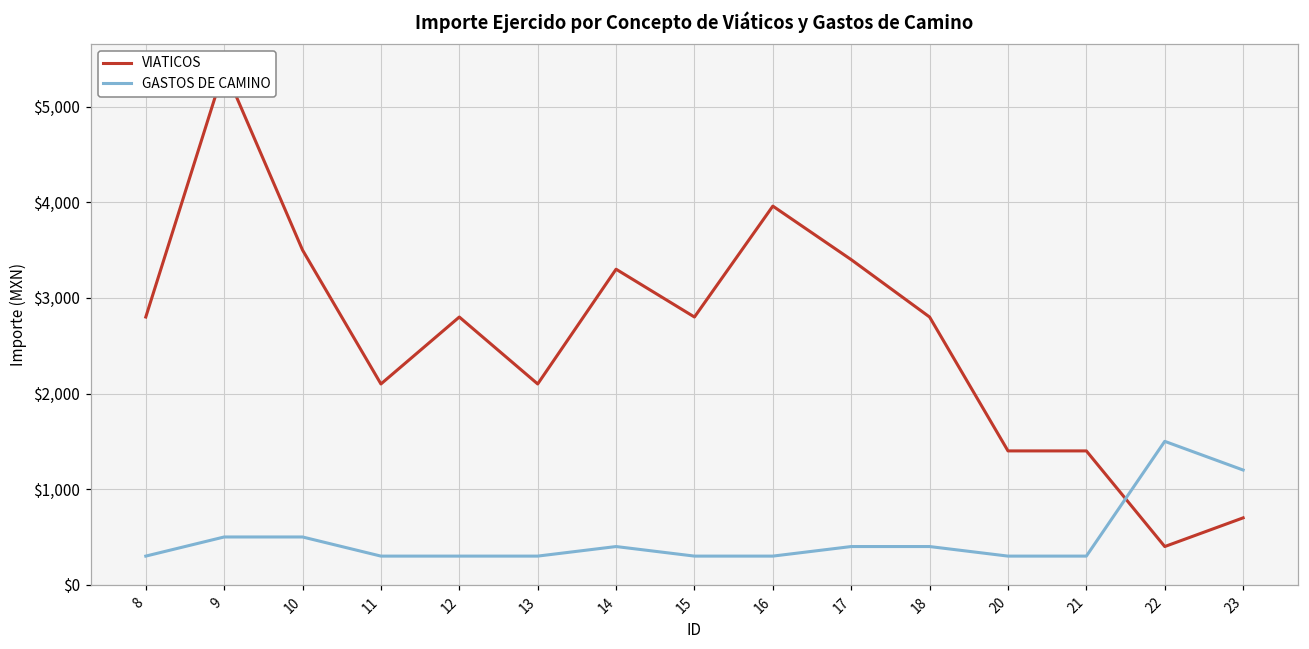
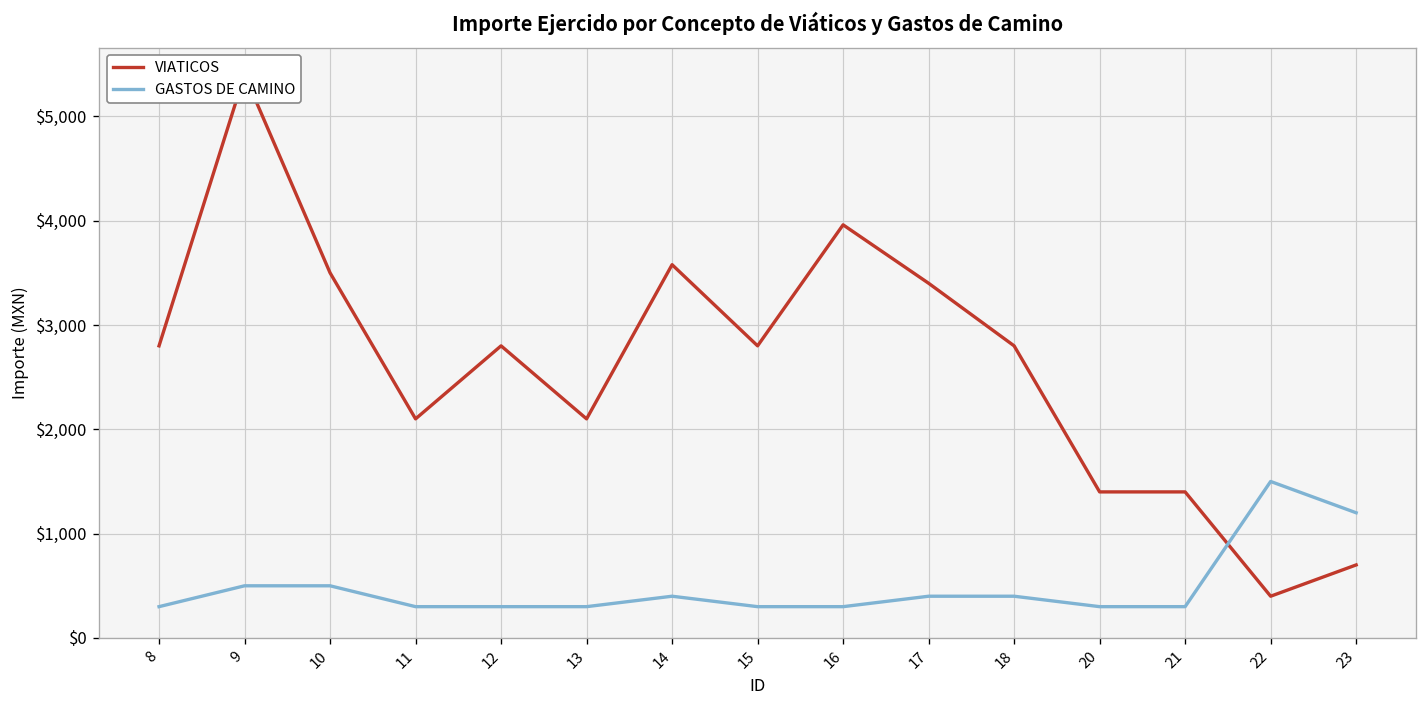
  {
    "VIATICOS": {
      "8": "$2,800",
      "10": "$3,500",
      "11": "$2,100",
      "12": "$2,800",
      "13": "$2,100",
-     "14": "$3,300",
+     "14": "$3,600",
      "15": "$2,800",
      "16": "$4,000",
      "17": "$3,400",
      "18": "$2,800",
      "20": "$1,400",
      "21": "$1,400",
      "22": "$400",
      "23": "$700"
    },
    "GASTOS DE CAMINO": {
      "8": "$300",
      "9": "$500",
      "10": "$500",
      "11": "$300",
      "12": "$300",
      "13": "$300",
      "14": "$400",
      "15": "$300",
      "16": "$300",
      "17": "$400",
      "18": "$400",
      "20": "$300",
      "21": "$300",
      "22": "$1,500",
      "23": "$1,200"
    }
  }
